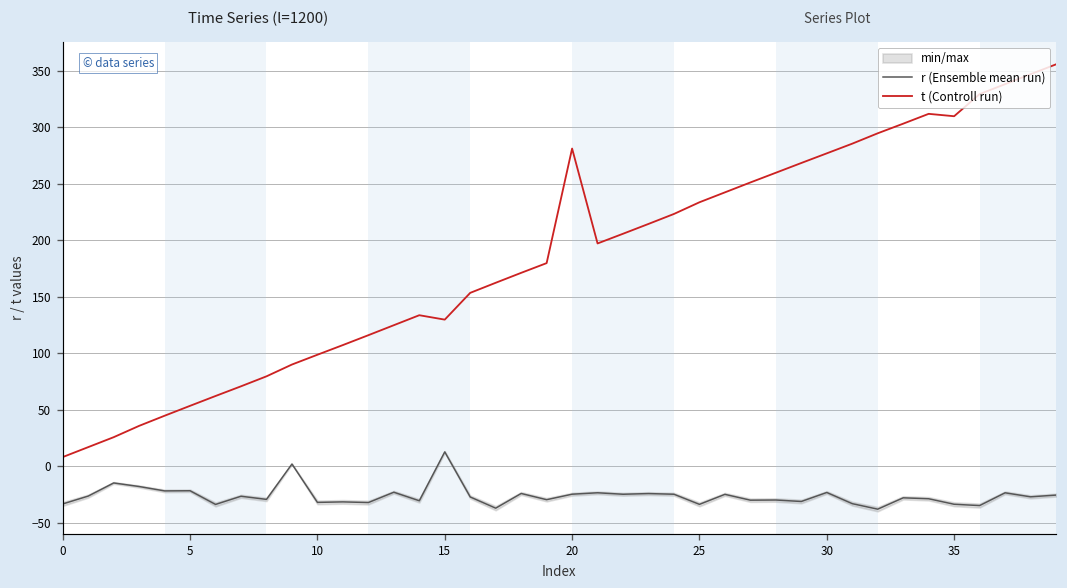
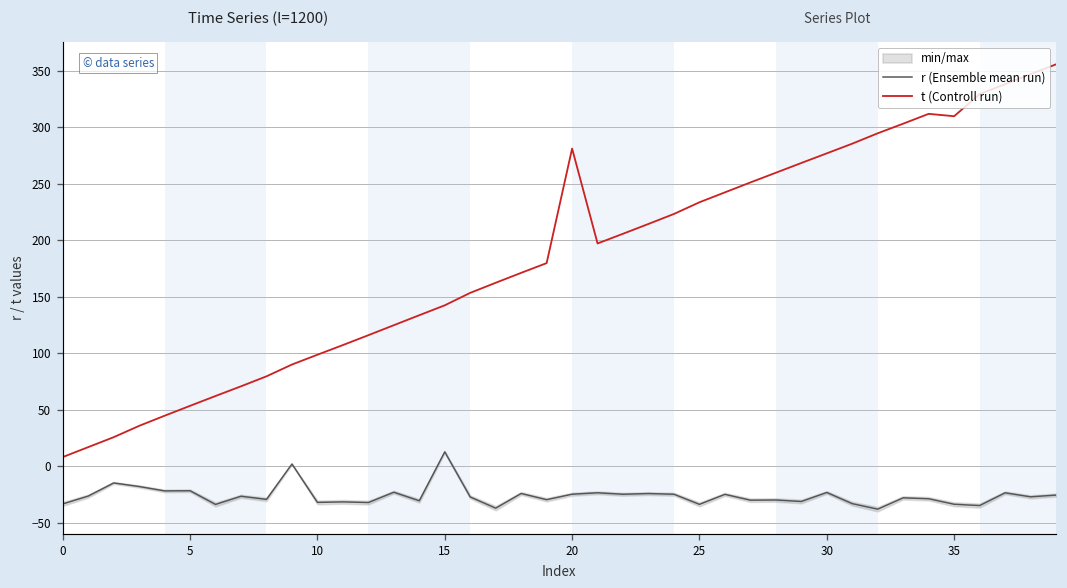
  {
    "t (Controll run)": {
      "0": 10,
      "5": 50,
      "10": 100,
-     "15": 130,
+     "15": 140,
      "20": 280,
      "25": 230,
      "30": 280,
      "35": 310
    }
  }
